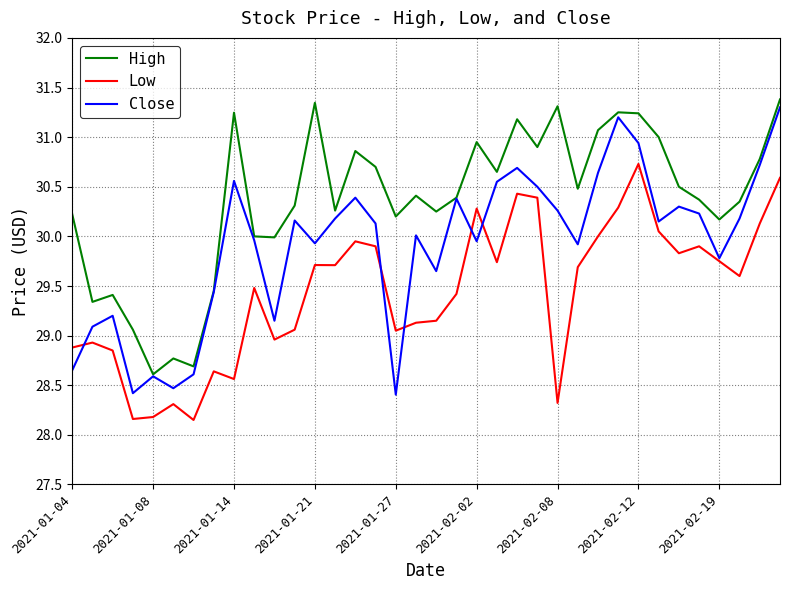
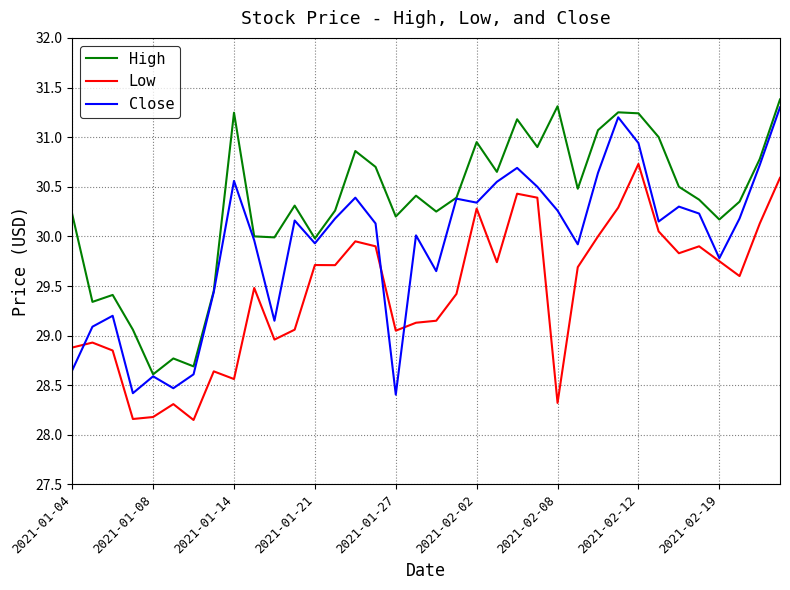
  {
    "High": {
      "2021-01-04": 30.2,
      "2021-01-14": 31.2,
-     "2021-01-21": 31.3,
+     "2021-01-21": 30.0,
      "2021-01-27": 30.2,
      "2021-02-02": 31.0,
      "2021-02-08": 31.3,
      "2021-02-12": 31.2,
      "2021-02-19": 30.2
    },
    "Low": {
      "2021-01-04": 28.9,
      "2021-01-08": 28.2,
      "2021-01-14": 28.6,
      "2021-01-21": 29.7,
      "2021-01-27": 29.0,
      "2021-02-02": 30.3,
      "2021-02-08": 28.3,
      "2021-02-12": 30.7,
      "2021-02-19": 29.8
    },
    "Close": {
      "2021-01-04": 28.7,
      "2021-01-14": 30.6,
      "2021-01-21": 29.9,
      "2021-01-27": 28.4,
-     "2021-02-02": 30.0,
+     "2021-02-02": 30.3,
      "2021-02-08": 30.3,
      "2021-02-12": 30.9,
      "2021-02-19": 29.8
    }
  }
